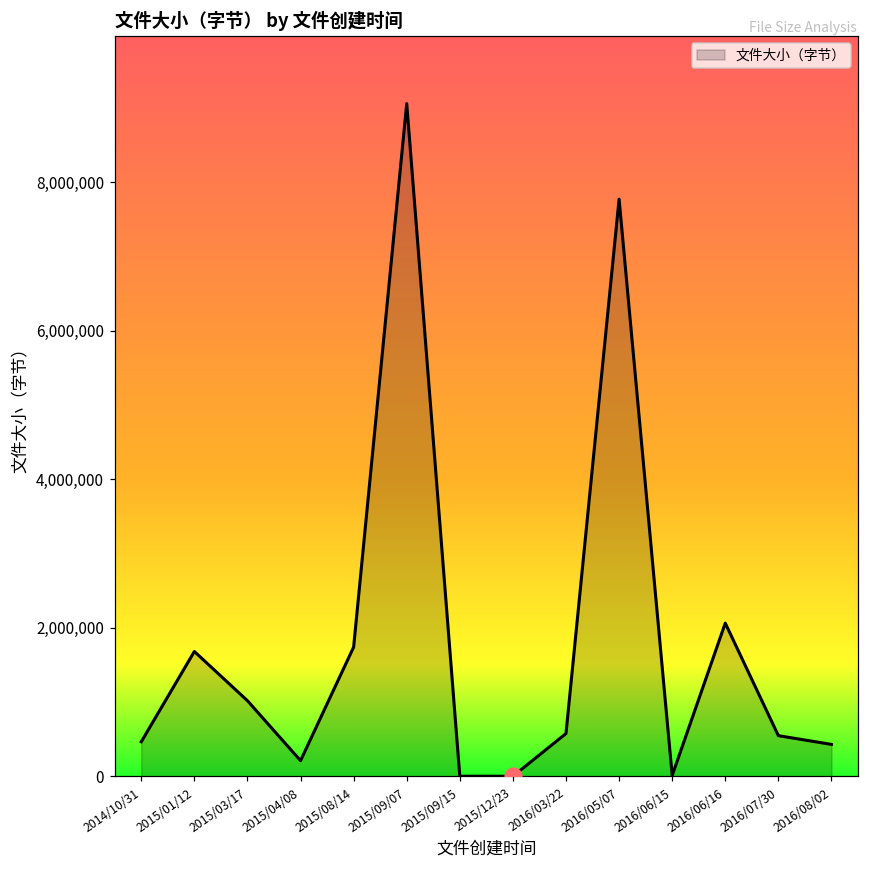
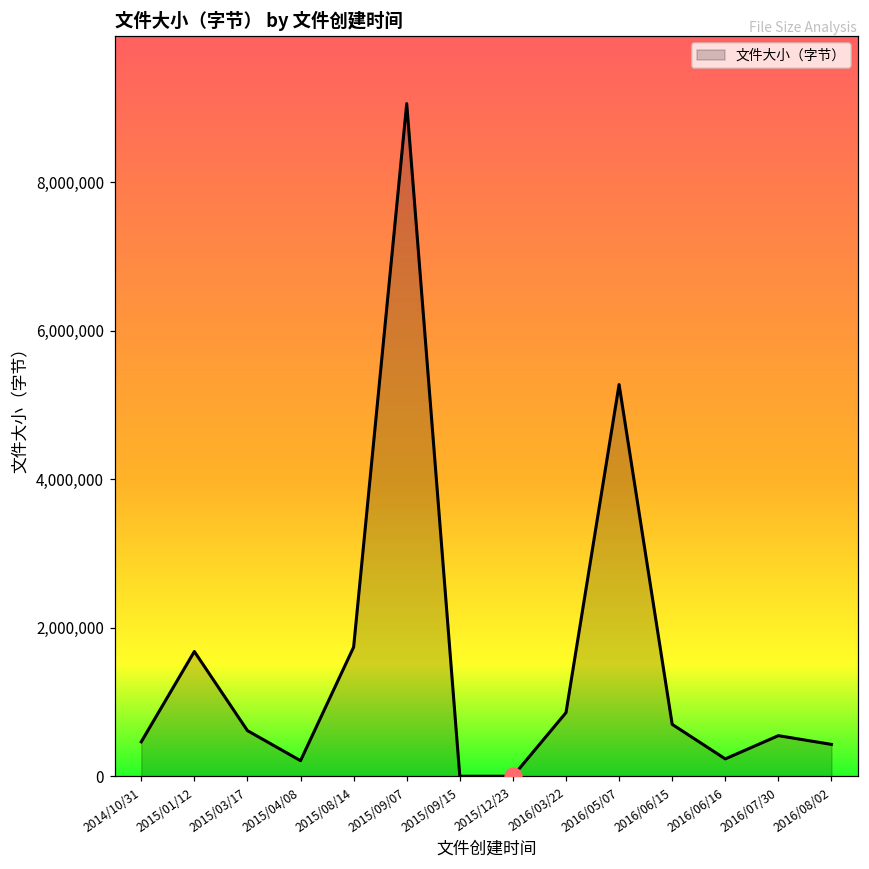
  {
    "文件大小（字节）": {
      "2014/10/31": "500,000",
      "2015/01/12": "1,700,000",
-     "2015/03/17": "1,000,000",
+     "2015/03/17": "600,000",
      "2015/04/08": "200,000",
      "2015/08/14": "1,700,000",
      "2015/09/07": "9,100,000",
      "2015/09/15": "0",
-     "2016/03/22": "600,000",
-     "2016/05/07": "7,800,000",
-     "2016/06/15": "0",
-     "2016/06/16": "2,100,000",
+     "2016/03/22": "900,000",
+     "2016/05/07": "5,300,000",
+     "2016/06/15": "700,000",
+     "2016/06/16": "200,000",
      "2016/07/30": "500,000",
      "2016/08/02": "400,000"
    }
  }
